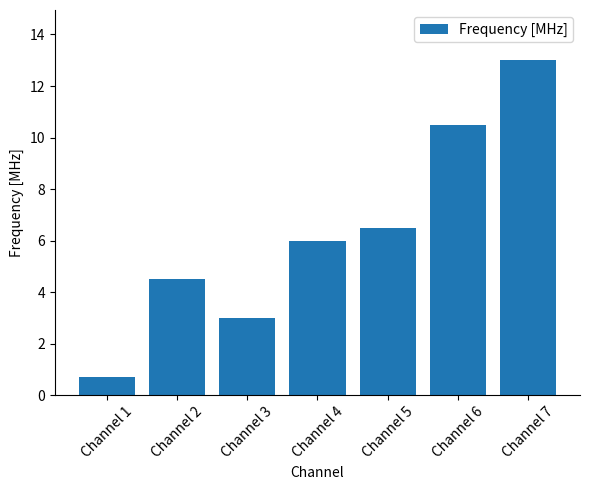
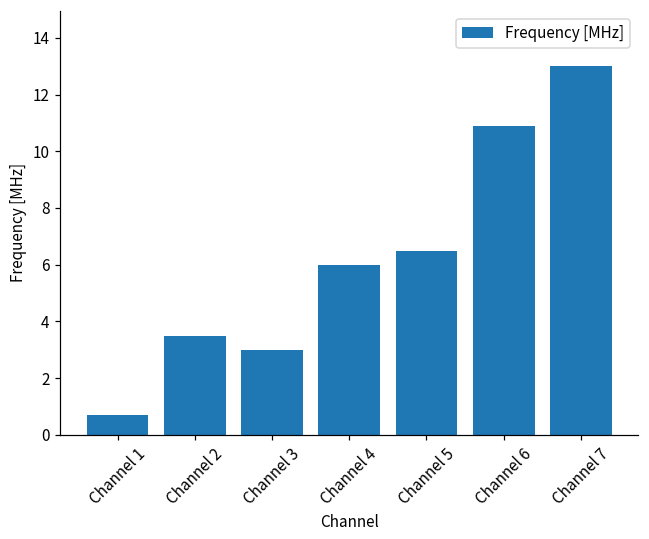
  {
    "Channel 1": 0.7,
-   "Channel 2": 4.5,
+   "Channel 2": 3.5,
    "Channel 3": 3.0,
    "Channel 4": 6.0,
    "Channel 5": 6.5,
-   "Channel 6": 10.5,
+   "Channel 6": 10.9,
    "Channel 7": 13.0
  }
